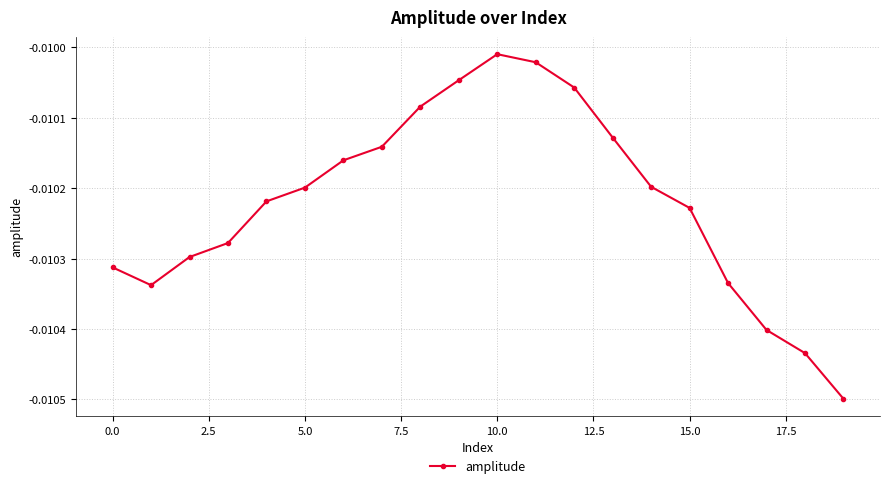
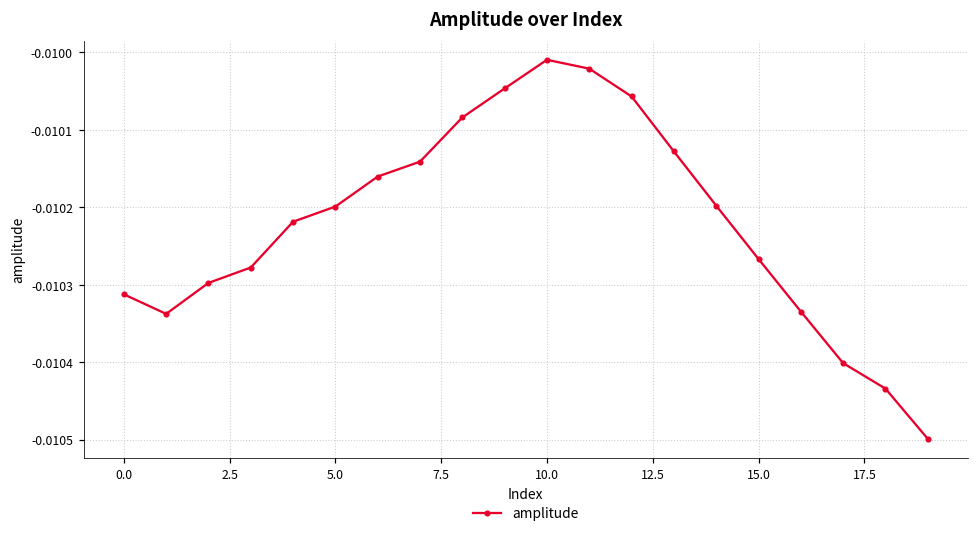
  {
    "0.0": -0.01031,
    "5.0": -0.01020,
    "10.0": -0.01001,
-   "15.0": -0.01023
+   "15.0": -0.01027
  }
